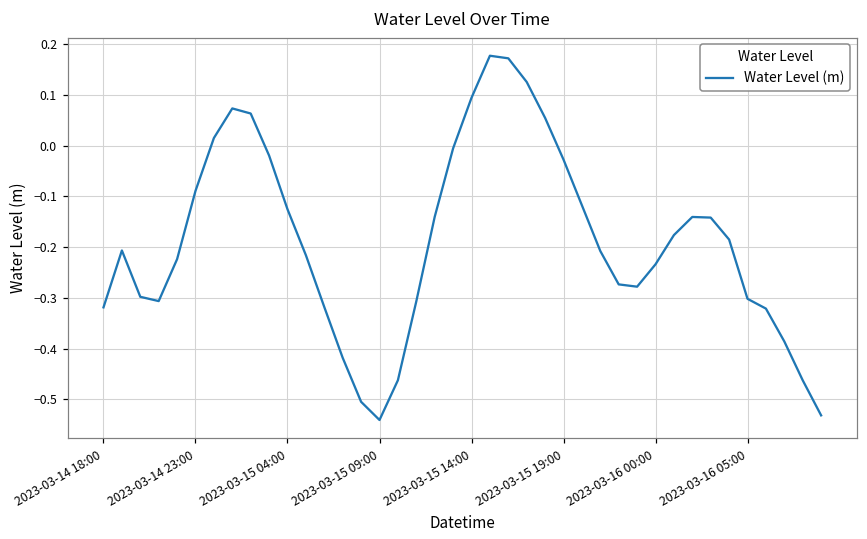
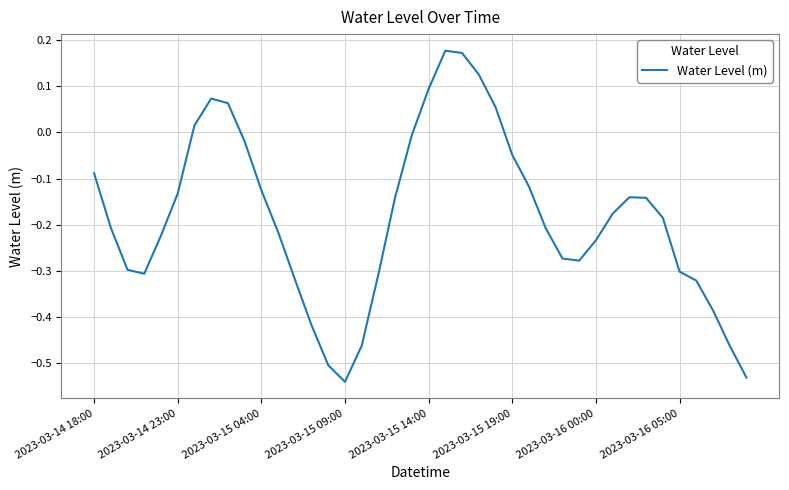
  {
-   "2023-03-14 18:00": -0.32,
-   "2023-03-14 23:00": -0.09,
+   "2023-03-14 18:00": -0.09,
+   "2023-03-14 23:00": -0.13,
    "2023-03-15 04:00": -0.13,
    "2023-03-15 09:00": -0.54,
    "2023-03-15 14:00": 0.09,
-   "2023-03-15 19:00": -0.03,
+   "2023-03-15 19:00": -0.05,
    "2023-03-16 00:00": -0.23,
    "2023-03-16 05:00": -0.30
  }
